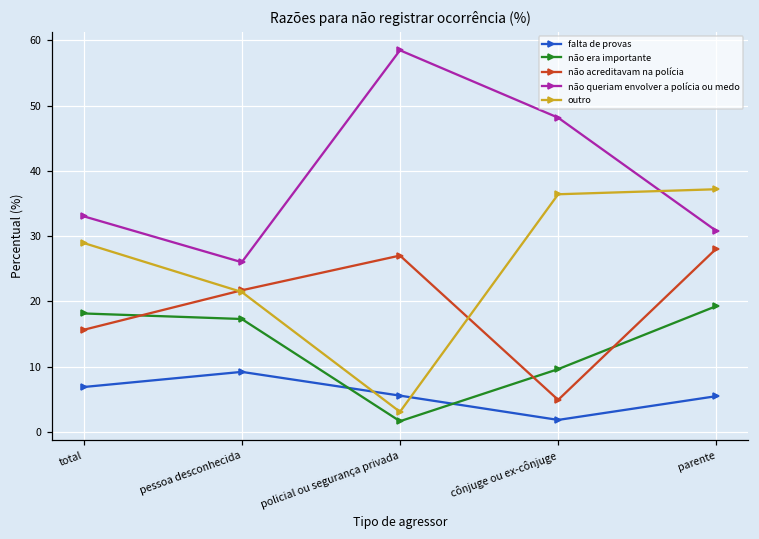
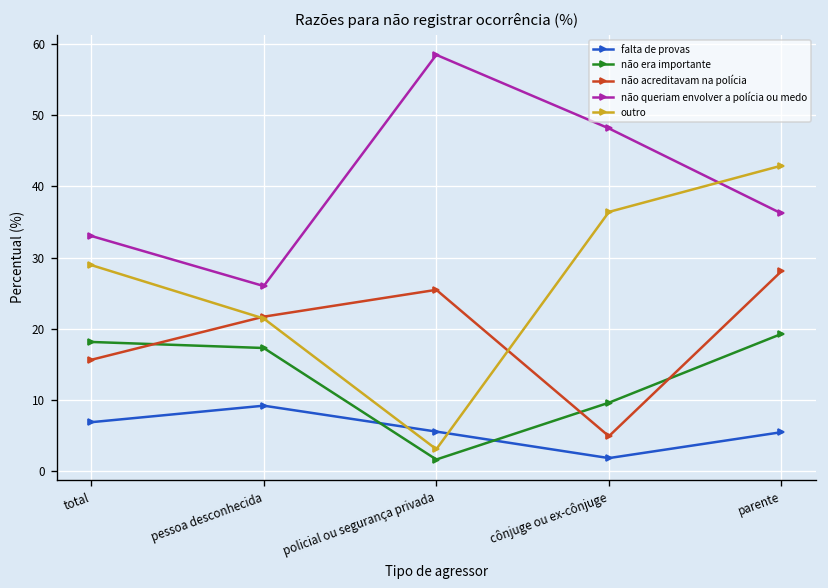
  {
    "falta de provas": {
      "total": 7,
      "pessoa desconhecida": 9,
      "policial ou segurança privada": 6,
      "cônjuge ou ex-cônjuge": 2,
      "parente": 5
    },
    "não era importante": {
      "total": 18,
      "pessoa desconhecida": 17,
      "policial ou segurança privada": 2,
      "cônjuge ou ex-cônjuge": 10,
      "parente": 19
    },
    "não acreditavam na polícia": {
      "total": 16,
-     "policial ou segurança privada": 27,
+     "policial ou segurança privada": 25,
      "cônjuge ou ex-cônjuge": 5,
      "parente": 28
    },
    "não queriam envolver a polícia ou medo": {
      "total": 33,
      "pessoa desconhecida": 26,
      "policial ou segurança privada": 58,
      "cônjuge ou ex-cônjuge": 48,
-     "parente": 31
+     "parente": 36
    },
    "outro": {
      "total": 29,
      "policial ou segurança privada": 3,
      "cônjuge ou ex-cônjuge": 36,
-     "parente": 37
+     "parente": 43
    }
  }
